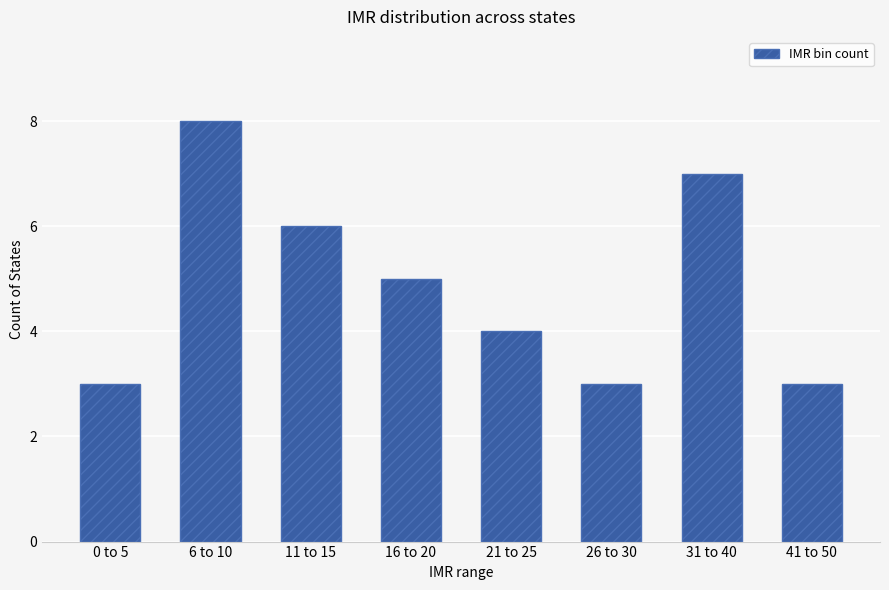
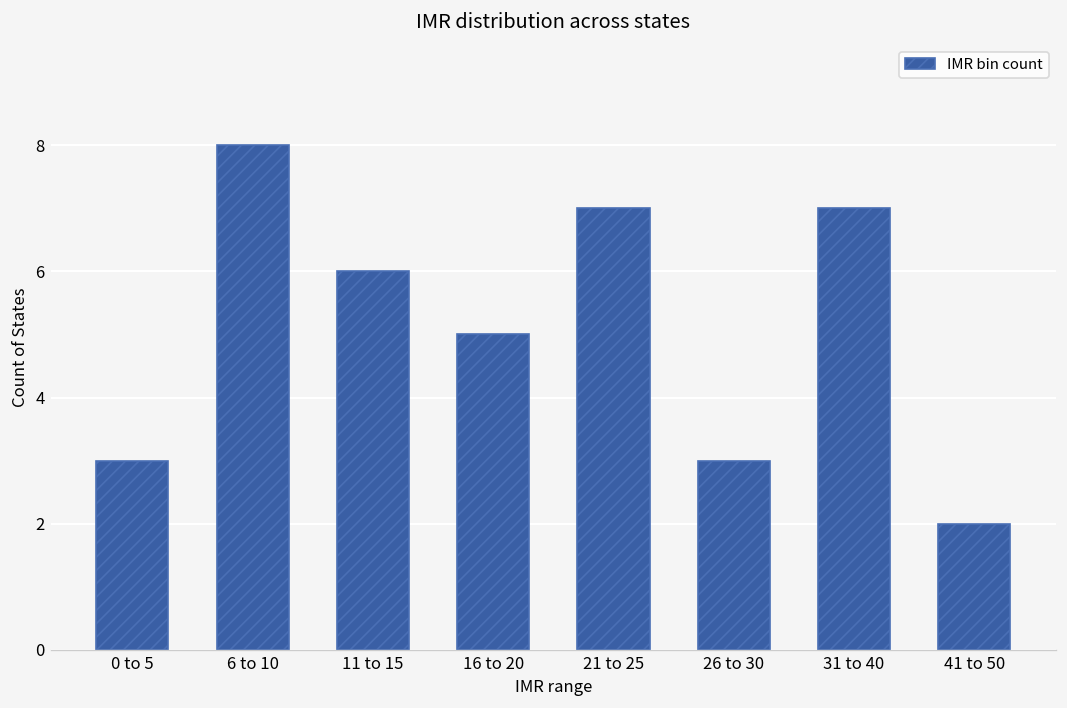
  {
    "0 to 5": 3,
    "6 to 10": 8,
    "11 to 15": 6,
    "16 to 20": 5,
-   "21 to 25": 4,
+   "21 to 25": 7,
    "26 to 30": 3,
    "31 to 40": 7,
-   "41 to 50": 3
+   "41 to 50": 2
  }
